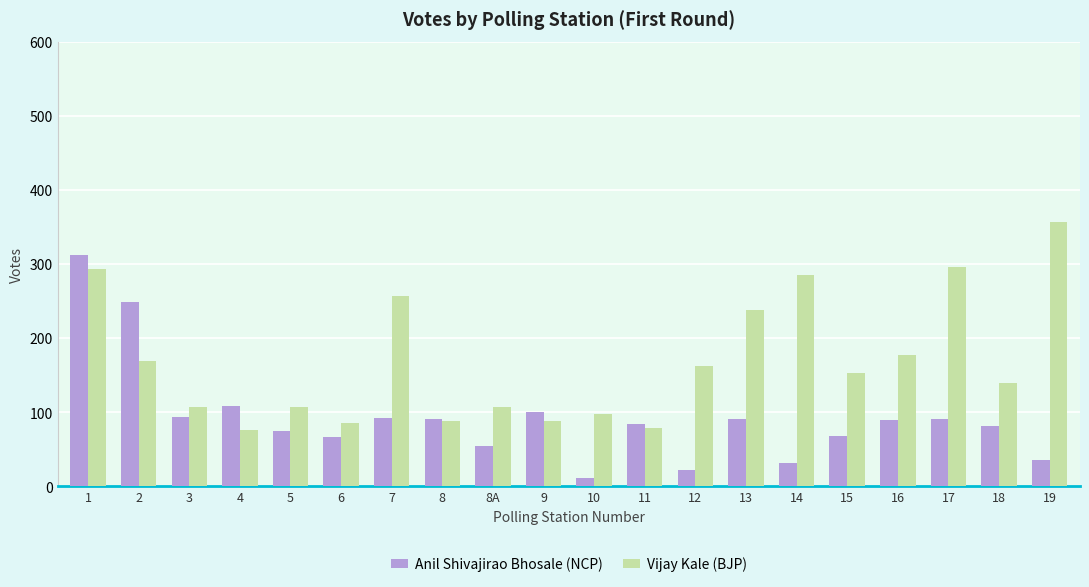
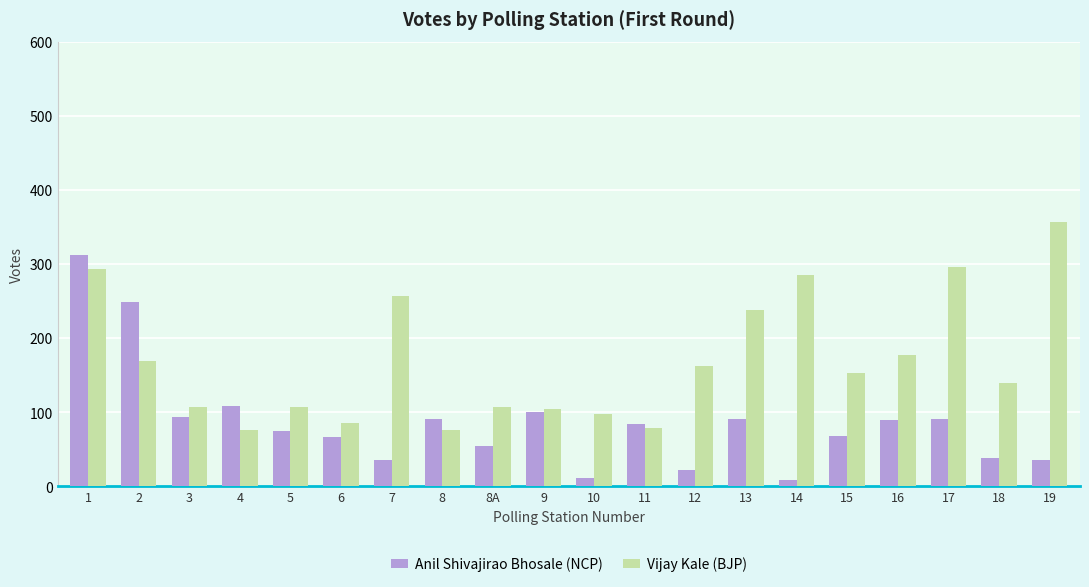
  {
    "Anil Shivajirao Bhosale (NCP)": {
      "1": 310,
      "2": 250,
      "3": 90,
      "4": 110,
      "5": 80,
      "6": 70,
-     "7": 90,
+     "7": 40,
      "8": 90,
      "8A": 60,
      "9": 100,
      "10": 10,
      "11": 80,
      "12": 20,
      "13": 90,
-     "14": 30,
+     "14": 10,
      "15": 70,
      "16": 90,
      "17": 90,
-     "18": 80,
+     "18": 40,
      "19": 40
    },
    "Vijay Kale (BJP)": {
      "1": 290,
      "2": 170,
      "3": 110,
      "4": 80,
      "5": 110,
      "6": 90,
      "7": 260,
-     "8": 90,
+     "8": 80,
      "8A": 110,
-     "9": 90,
+     "9": 100,
      "10": 100,
      "11": 80,
      "12": 160,
      "13": 240,
      "14": 290,
      "15": 150,
      "16": 180,
      "17": 300,
      "18": 140,
      "19": 360
    }
  }
